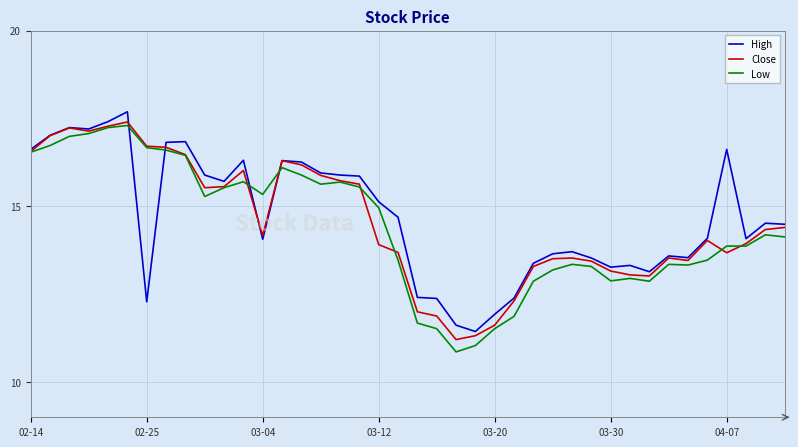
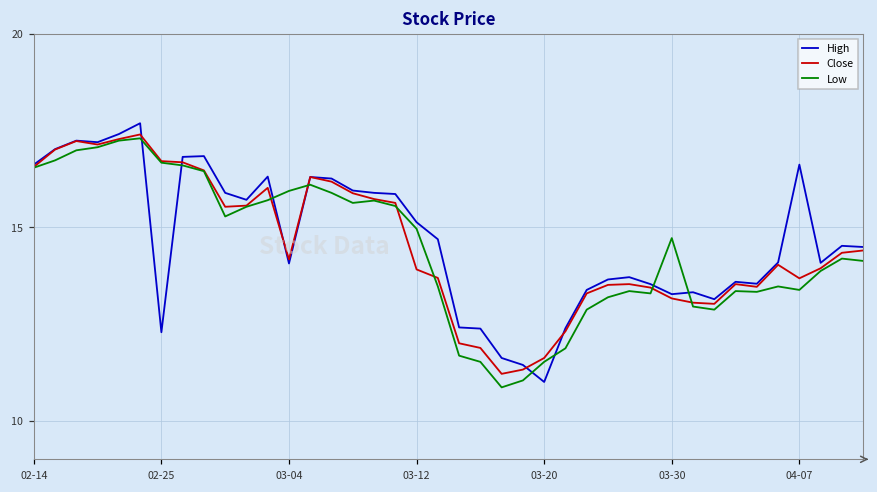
  {
    "High": {
      "02-25": 12.3,
      "03-04": 14.1,
      "03-12": 15.1,
-     "03-20": 11.9,
+     "03-20": 11.0,
      "03-30": 13.3,
      "04-07": 16.6
    },
    "Close": {
      "03-04": 14.2,
      "03-12": 13.9,
      "03-20": 11.6,
      "03-30": 13.2,
      "04-07": 13.7
    },
    "Low": {
-     "03-04": 15.3,
+     "03-04": 15.9,
      "03-12": 15.0,
      "03-20": 11.5,
-     "03-30": 12.9,
-     "04-07": 13.9
+     "03-30": 14.7,
+     "04-07": 13.4
    }
  }
